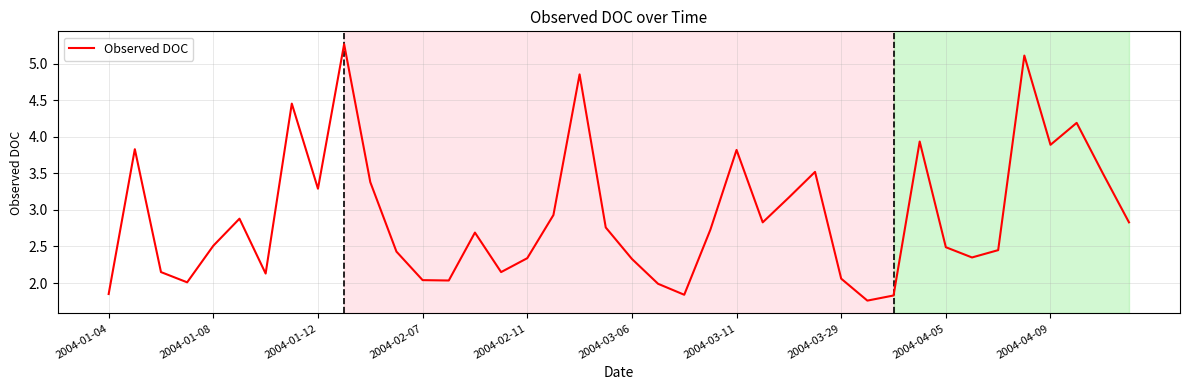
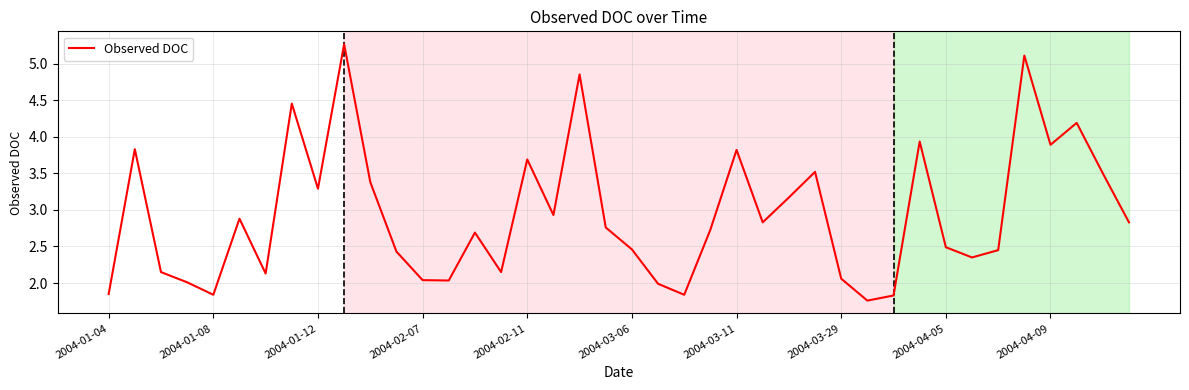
  {
    "2004-01-04": 1.9,
-   "2004-01-08": 2.5,
+   "2004-01-08": 1.8,
    "2004-01-12": 3.3,
    "2004-02-07": 2.0,
-   "2004-02-11": 2.3,
-   "2004-03-06": 2.3,
+   "2004-02-11": 3.7,
+   "2004-03-06": 2.5,
    "2004-03-11": 3.8,
    "2004-03-29": 2.1,
    "2004-04-05": 2.5,
    "2004-04-09": 3.9
  }
